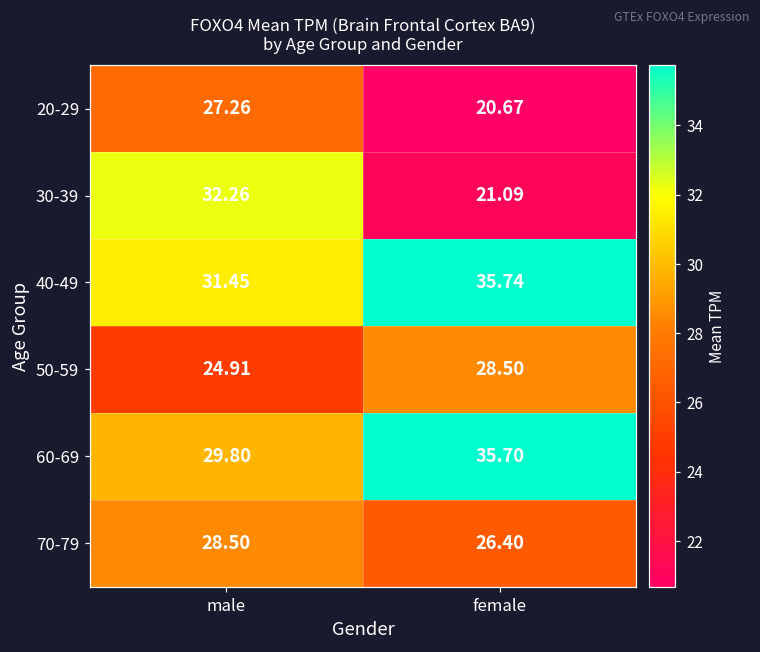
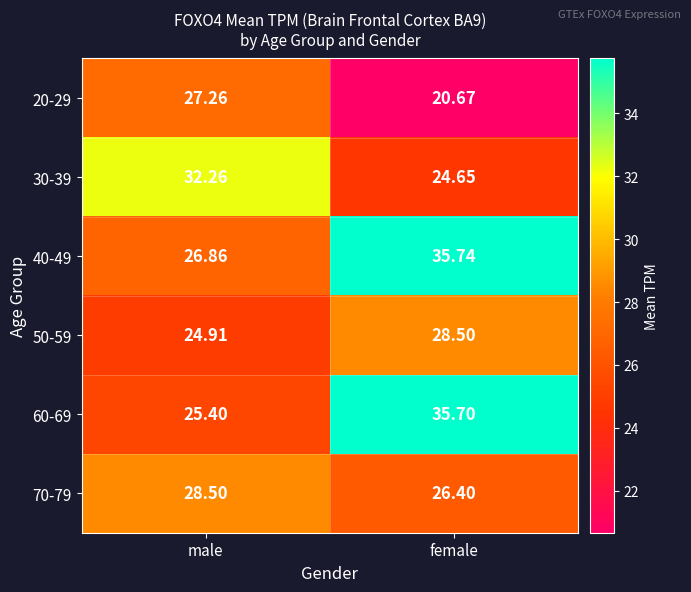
  {
    "20-29": {
      "male": 27.26,
      "female": 20.67
    },
    "30-39": {
      "male": 32.26,
-     "female": 21.09
+     "female": 24.65
    },
    "40-49": {
-     "male": 31.45,
+     "male": 26.86,
      "female": 35.74
    },
    "50-59": {
      "male": 24.91,
      "female": 28.50
    },
    "60-69": {
-     "male": 29.80,
+     "male": 25.40,
      "female": 35.70
    },
    "70-79": {
      "male": 28.50,
      "female": 26.40
    }
  }
